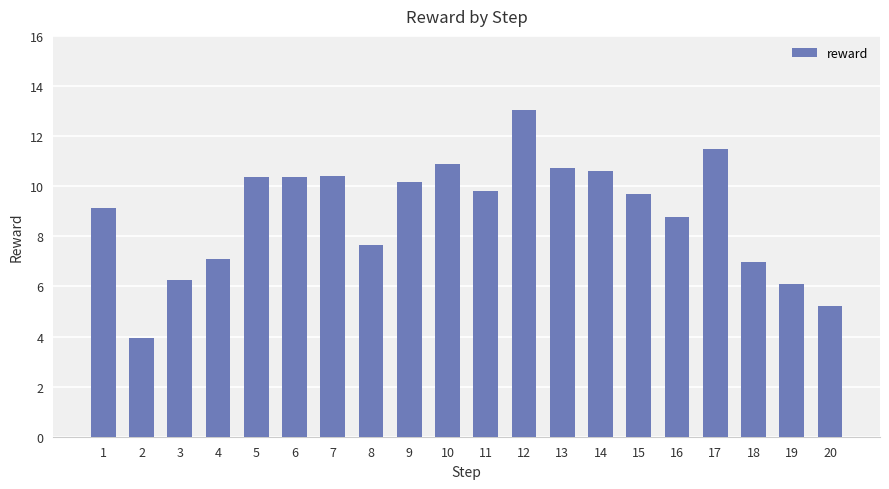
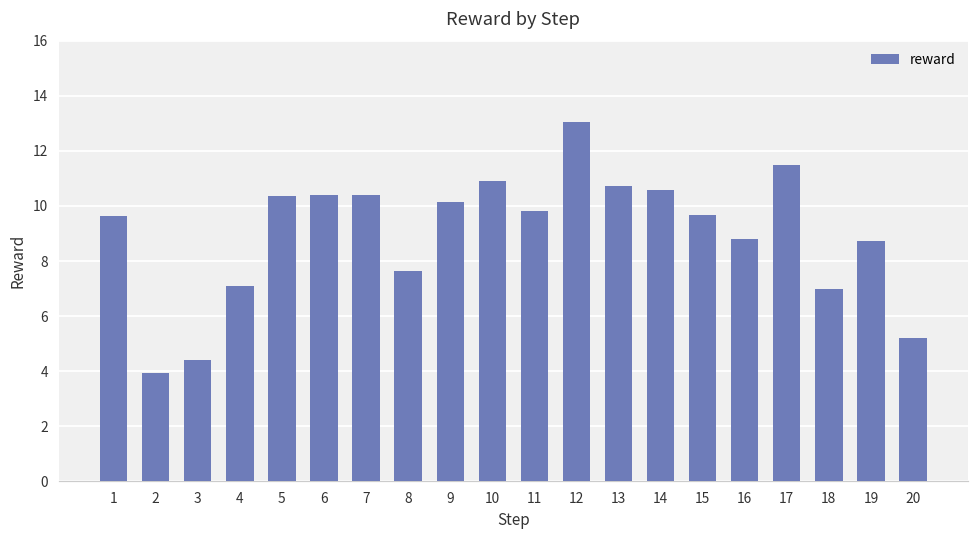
  {
-   "1": 9.1,
+   "1": 9.7,
    "2": 3.9,
-   "3": 6.2,
+   "3": 4.4,
    "4": 7.1,
    "5": 10.4,
    "6": 10.4,
    "7": 10.4,
    "8": 7.6,
    "9": 10.2,
    "10": 10.9,
    "11": 9.8,
    "12": 13.0,
    "13": 10.7,
    "14": 10.6,
    "15": 9.7,
    "16": 8.8,
    "17": 11.5,
    "18": 7.0,
-   "19": 6.1,
+   "19": 8.7,
    "20": 5.2
  }
